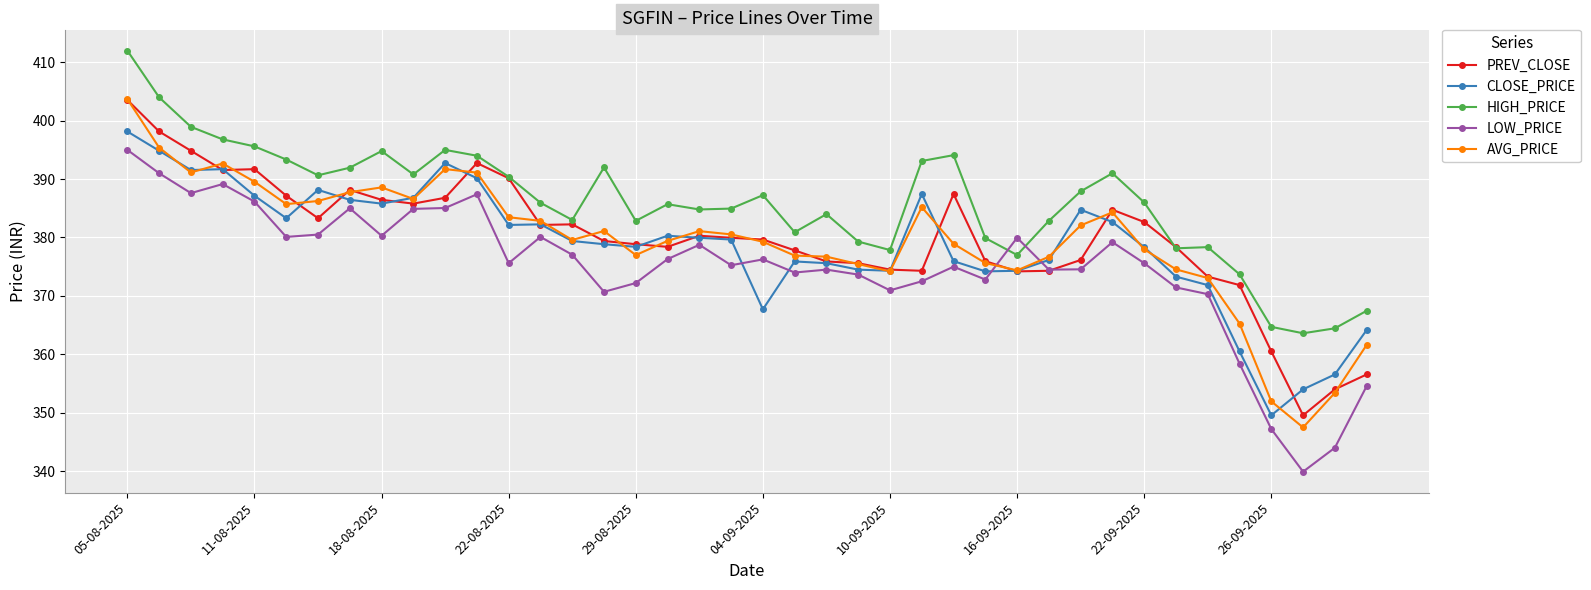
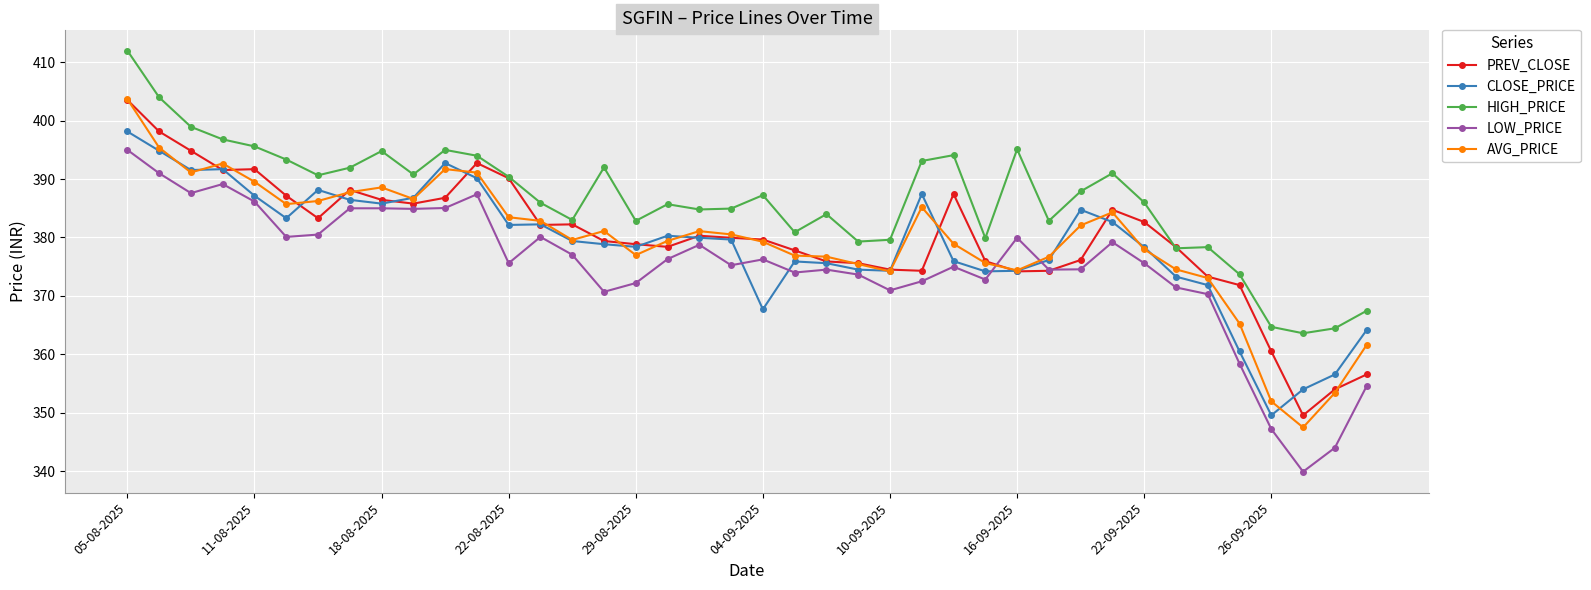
  {
    "PREV_CLOSE": {
      "11-08-2025": 392,
      "18-08-2025": 386,
      "29-08-2025": 379,
      "22-09-2025": 383,
      "26-09-2025": 361
    },
    "CLOSE_PRICE": {
      "05-08-2025": 398,
      "11-08-2025": 387,
      "18-08-2025": 386,
      "22-08-2025": 382,
      "29-08-2025": 378,
      "04-09-2025": 368,
      "26-09-2025": 350
    },
    "HIGH_PRICE": {
      "05-08-2025": 412,
      "11-08-2025": 396,
      "18-08-2025": 395,
      "29-08-2025": 383,
      "04-09-2025": 387,
-     "10-09-2025": 378,
-     "16-09-2025": 377,
+     "10-09-2025": 380,
+     "16-09-2025": 395,
      "22-09-2025": 386,
      "26-09-2025": 365
    },
    "LOW_PRICE": {
      "05-08-2025": 395,
      "11-08-2025": 386,
-     "18-08-2025": 380,
+     "18-08-2025": 385,
      "22-08-2025": 376,
      "29-08-2025": 372,
      "04-09-2025": 376,
      "10-09-2025": 371,
      "16-09-2025": 380,
      "22-09-2025": 376,
      "26-09-2025": 347
    },
    "AVG_PRICE": {
      "11-08-2025": 390,
      "18-08-2025": 389,
      "22-08-2025": 383,
      "29-08-2025": 377,
      "26-09-2025": 352
    }
  }
